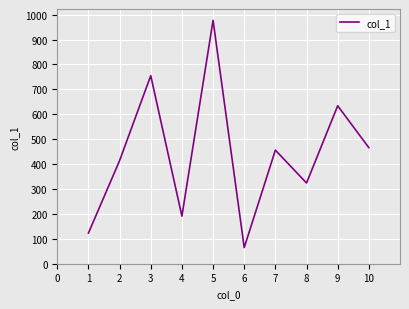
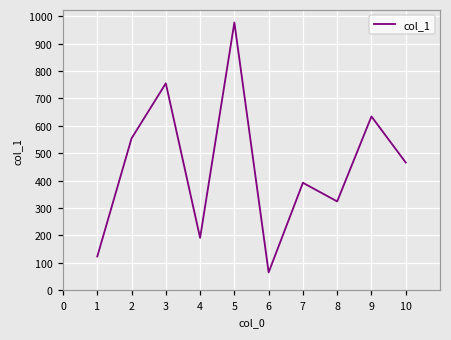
  {
    "1": 120,
-   "2": 410,
+   "2": 550,
    "3": 760,
    "4": 190,
    "5": 980,
    "6": 70,
-   "7": 460,
+   "7": 390,
    "8": 320,
    "9": 630,
    "10": 470
  }
